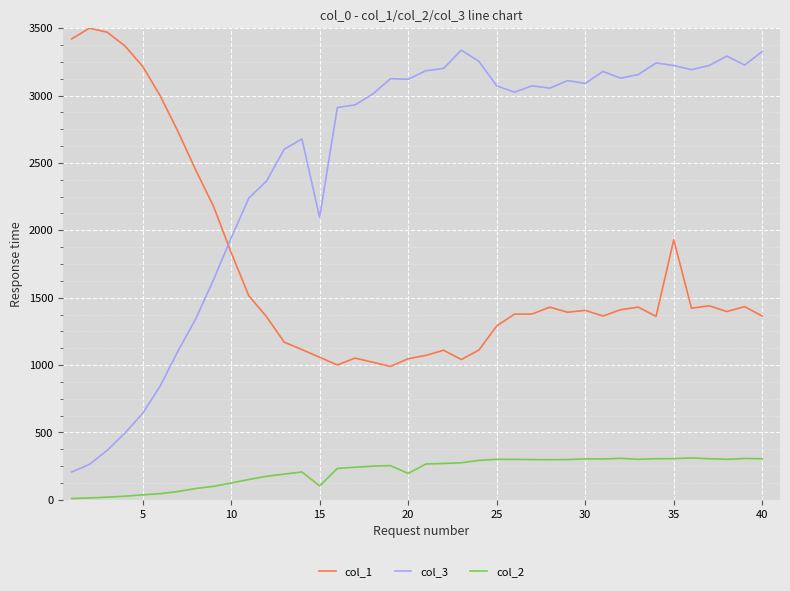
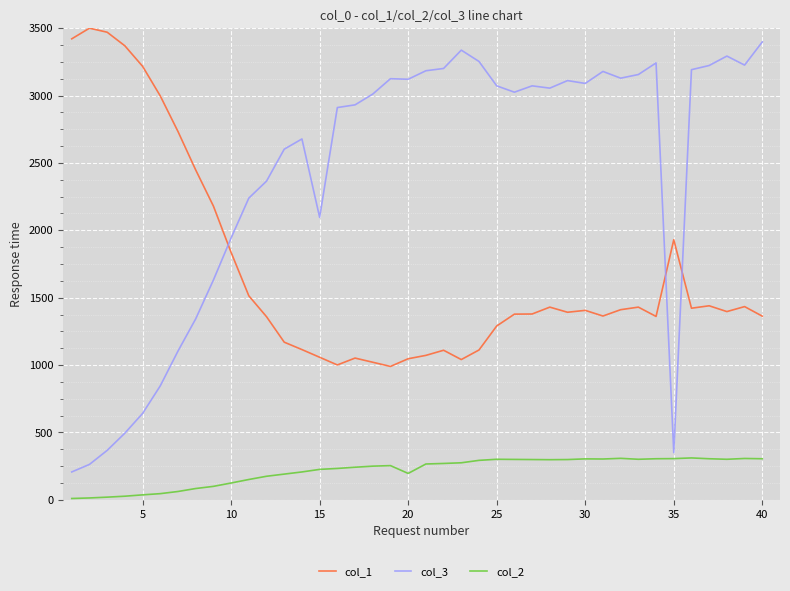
  {
    "col_1": {
      "5": 3220,
      "10": 1840,
      "15": 1060,
      "20": 1050,
      "25": 1290,
      "30": 1410,
      "35": 1930,
      "40": 1360
    },
    "col_3": {
      "5": 640,
      "10": 1940,
      "15": 2100,
      "20": 3120,
      "25": 3070,
      "30": 3090,
-     "35": 3220,
-     "40": 3330
+     "35": 350,
+     "40": 3400
    },
    "col_2": {
      "5": 40,
      "10": 130,
-     "15": 100,
+     "15": 230,
      "20": 200,
      "25": 300,
      "30": 300,
      "35": 310,
      "40": 310
    }
  }
